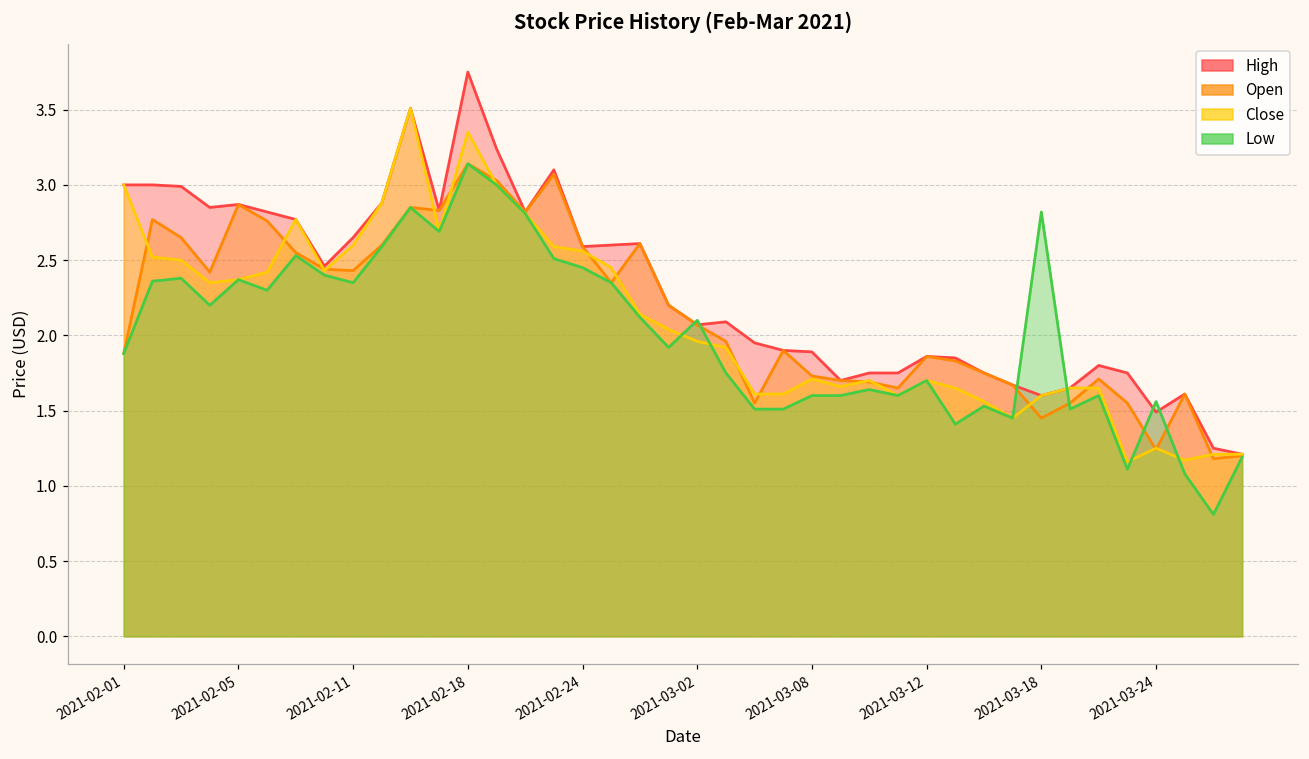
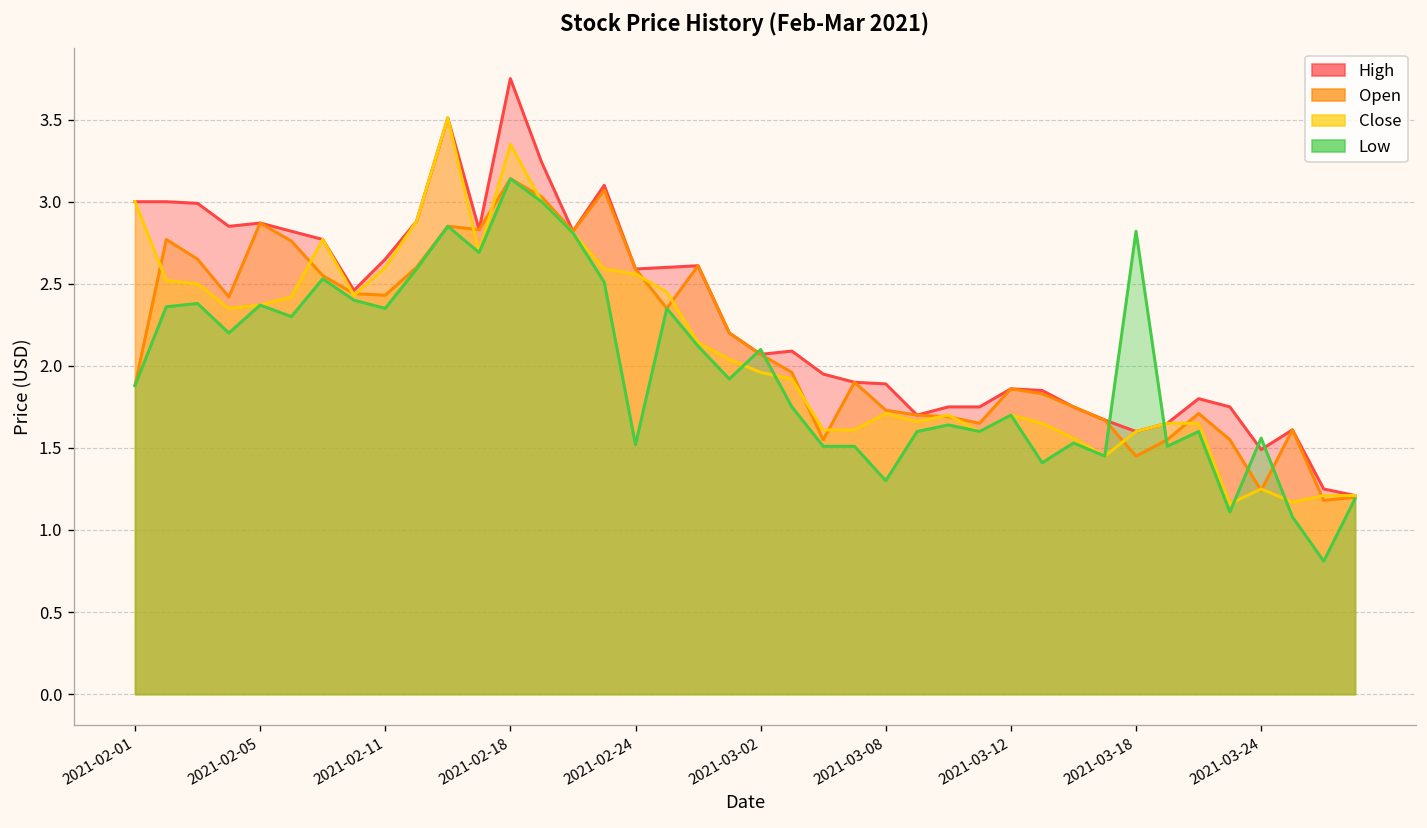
  {
    "Low": {
      "2021-02-11": 2.35,
-     "2021-02-24": 2.45,
+     "2021-02-24": 1.52,
      "2021-03-02": 2.10,
-     "2021-03-08": 1.6,
+     "2021-03-08": 1.3,
      "2021-03-18": 2.82,
      "2021-03-24": 1.56
    }
  }
